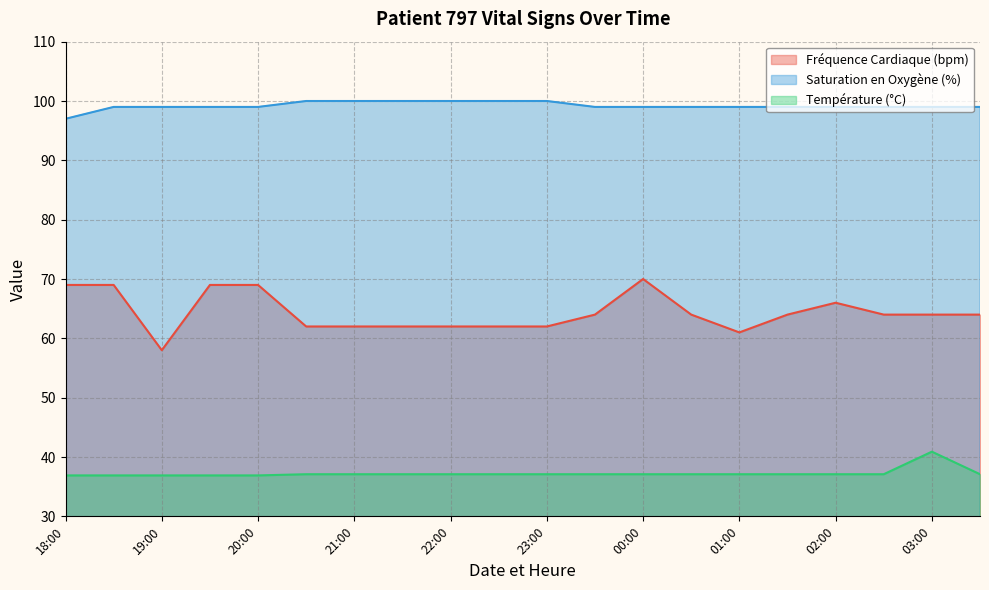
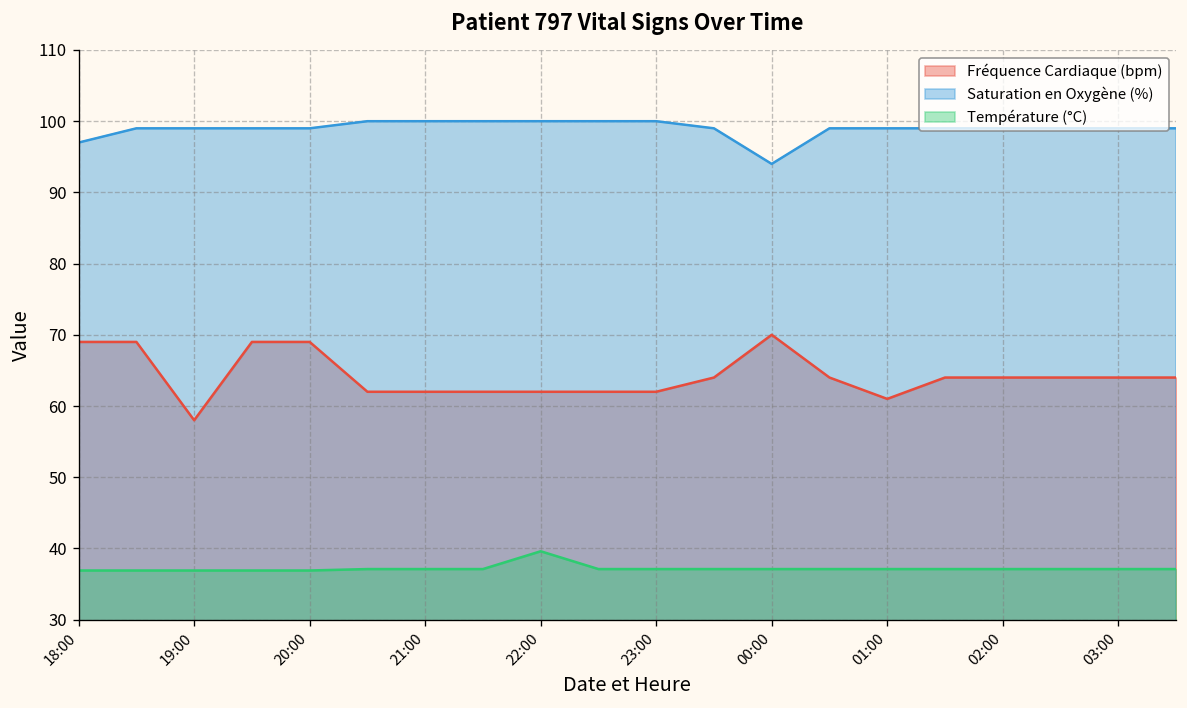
  {
    "Fréquence Cardiaque (bpm)": {
      "18:00": 69,
      "19:00": 58,
      "20:00": 69,
      "21:00": 62,
      "22:00": 62,
      "23:00": 62,
      "00:00": 70,
      "01:00": 61,
-     "02:00": 66,
+     "02:00": 64,
      "03:00": 64
    },
    "Saturation en Oxygène (%)": {
      "18:00": 97,
      "19:00": 99,
      "20:00": 99,
      "21:00": 100,
      "22:00": 100,
      "23:00": 100,
-     "00:00": 99,
+     "00:00": 94,
      "01:00": 99
    },
    "Température (°C)": {
      "18:00": 37,
      "19:00": 37,
      "20:00": 37,
      "21:00": 37,
-     "22:00": 37,
+     "22:00": 40,
      "23:00": 37,
      "00:00": 37,
      "01:00": 37,
      "02:00": 37,
-     "03:00": 41
+     "03:00": 37
    }
  }
